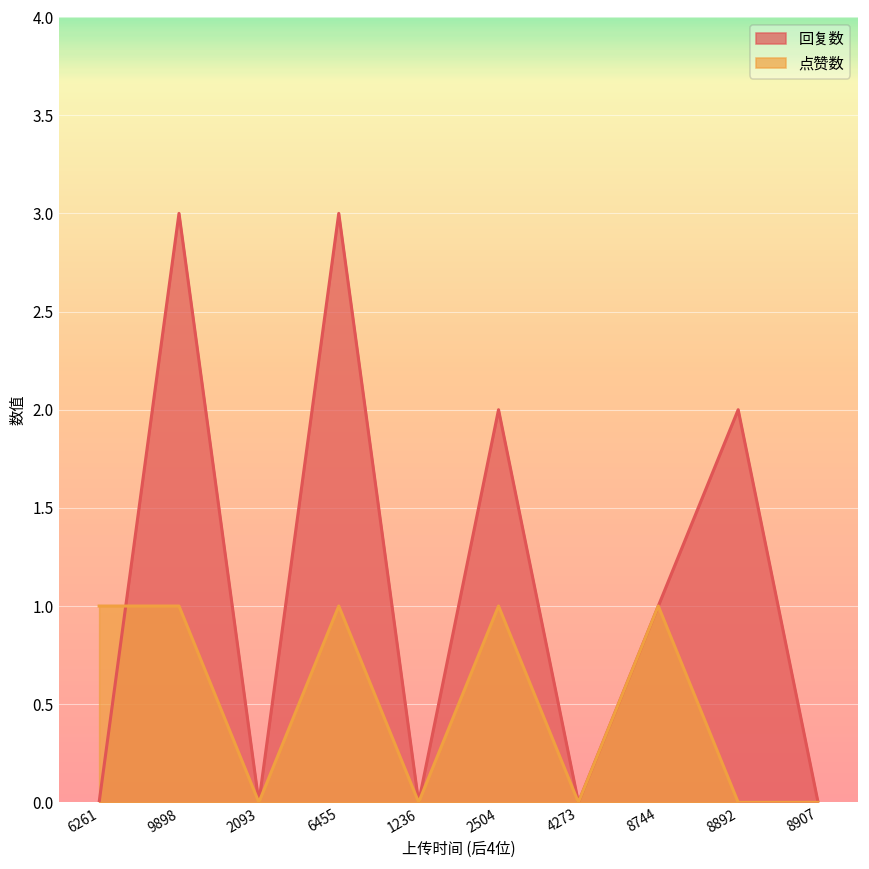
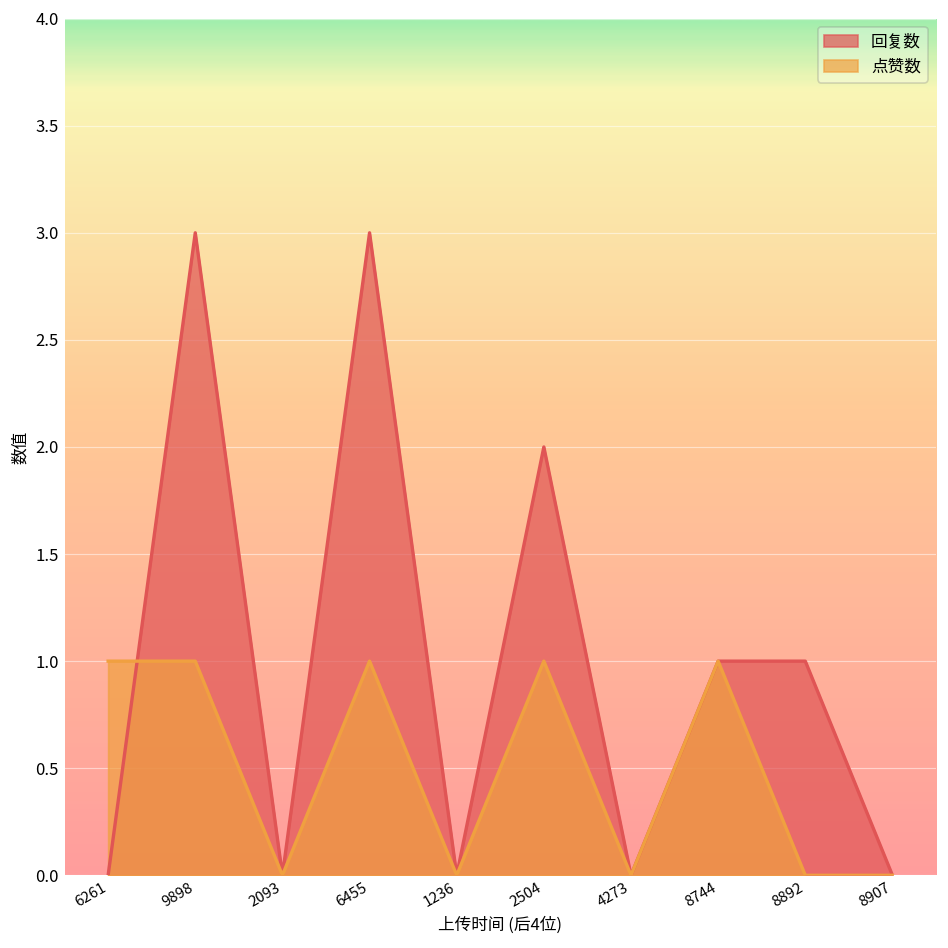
  {
    "回复数": {
      "6261": 0,
      "9898": 3,
      "6455": 3,
      "2504": 2,
-     "8892": 2
+     "8892": 1
    },
    "点赞数": {
      "6261": 1,
      "9898": 1,
      "6455": 1,
      "2504": 1,
      "8892": 0
    }
  }
